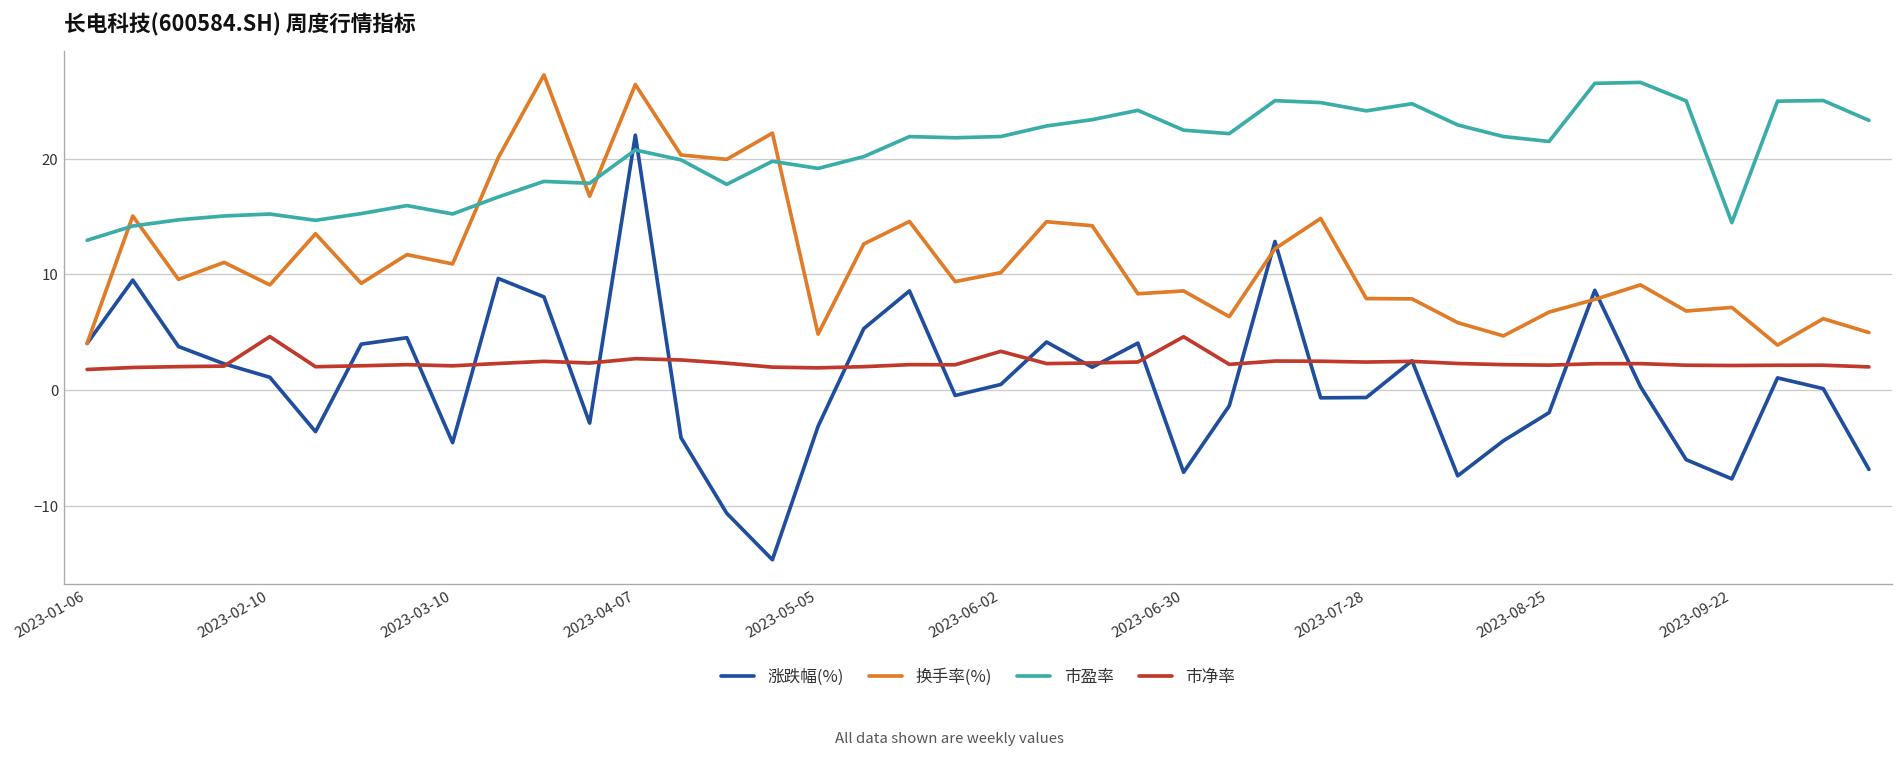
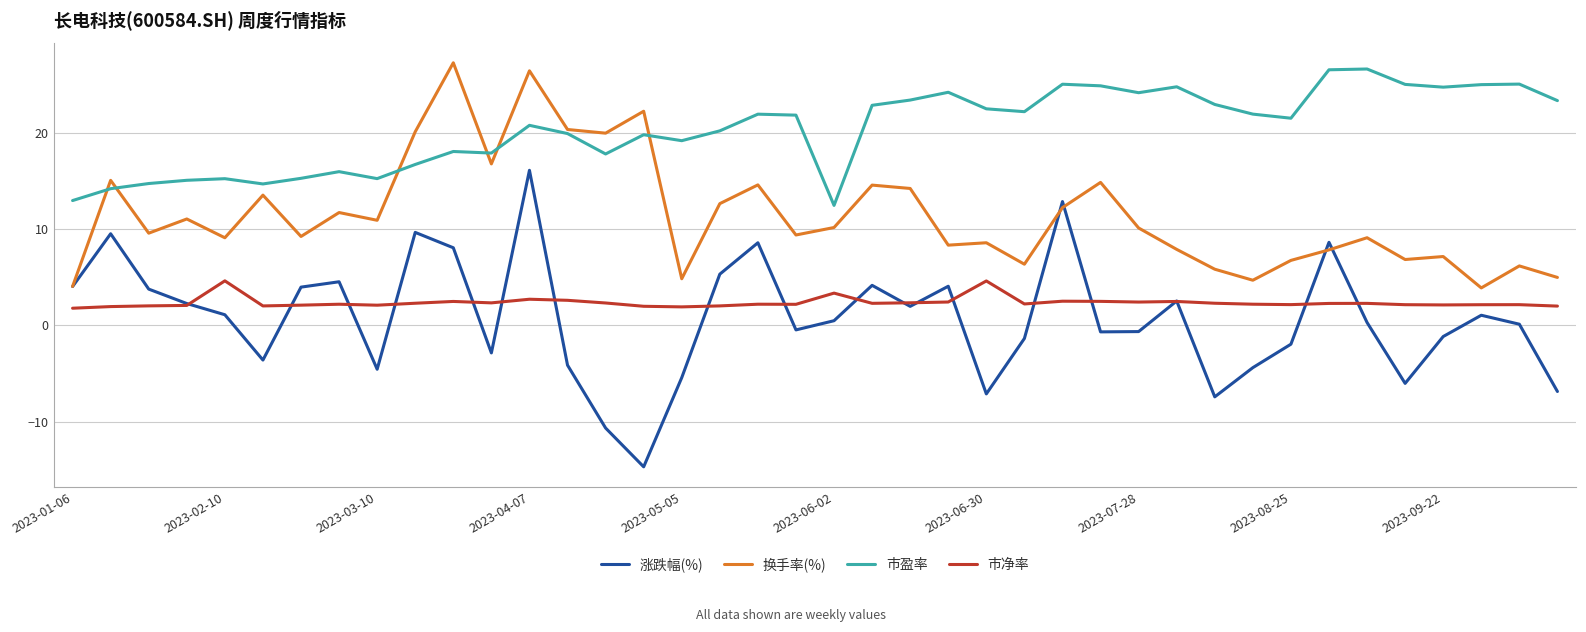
  {
    "涨跌幅(%)": {
      "2023-02-10": 1,
      "2023-03-10": -5,
-     "2023-04-07": 22,
-     "2023-05-05": -3,
+     "2023-04-07": 16,
+     "2023-05-05": -5,
      "2023-06-02": 0,
      "2023-06-30": -7,
      "2023-07-28": -1,
      "2023-08-25": -2,
-     "2023-09-22": -8
+     "2023-09-22": -1
    },
    "换手率(%)": {
      "2023-02-10": 9,
      "2023-03-10": 11,
      "2023-04-07": 26,
      "2023-05-05": 5,
      "2023-06-02": 10,
      "2023-06-30": 9,
-     "2023-07-28": 8,
+     "2023-07-28": 10,
      "2023-08-25": 7,
      "2023-09-22": 7
    },
    "市盈率": {
      "2023-01-06": 13,
      "2023-02-10": 15,
      "2023-03-10": 15,
      "2023-04-07": 21,
      "2023-05-05": 19,
-     "2023-06-02": 22,
+     "2023-06-02": 12,
      "2023-06-30": 22,
      "2023-07-28": 24,
      "2023-08-25": 21,
-     "2023-09-22": 14
+     "2023-09-22": 25
    },
    "市净率": {
      "2023-01-06": 2,
      "2023-02-10": 5,
      "2023-03-10": 2,
      "2023-04-07": 3,
      "2023-05-05": 2,
      "2023-06-02": 3,
      "2023-06-30": 5,
      "2023-07-28": 2,
      "2023-08-25": 2,
      "2023-09-22": 2
    }
  }
